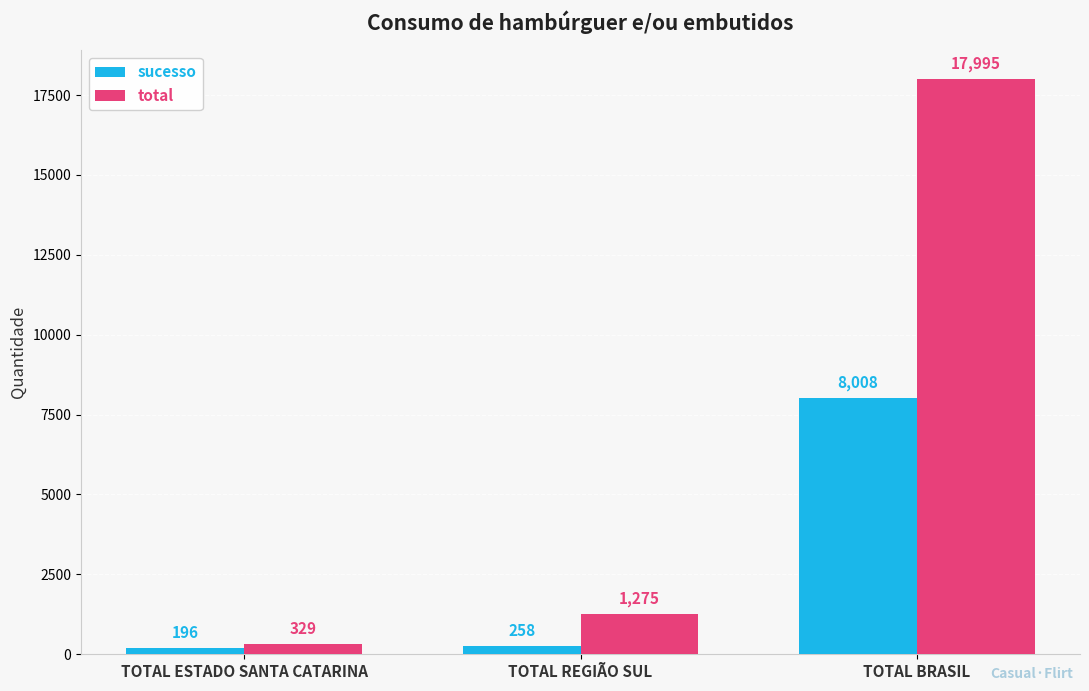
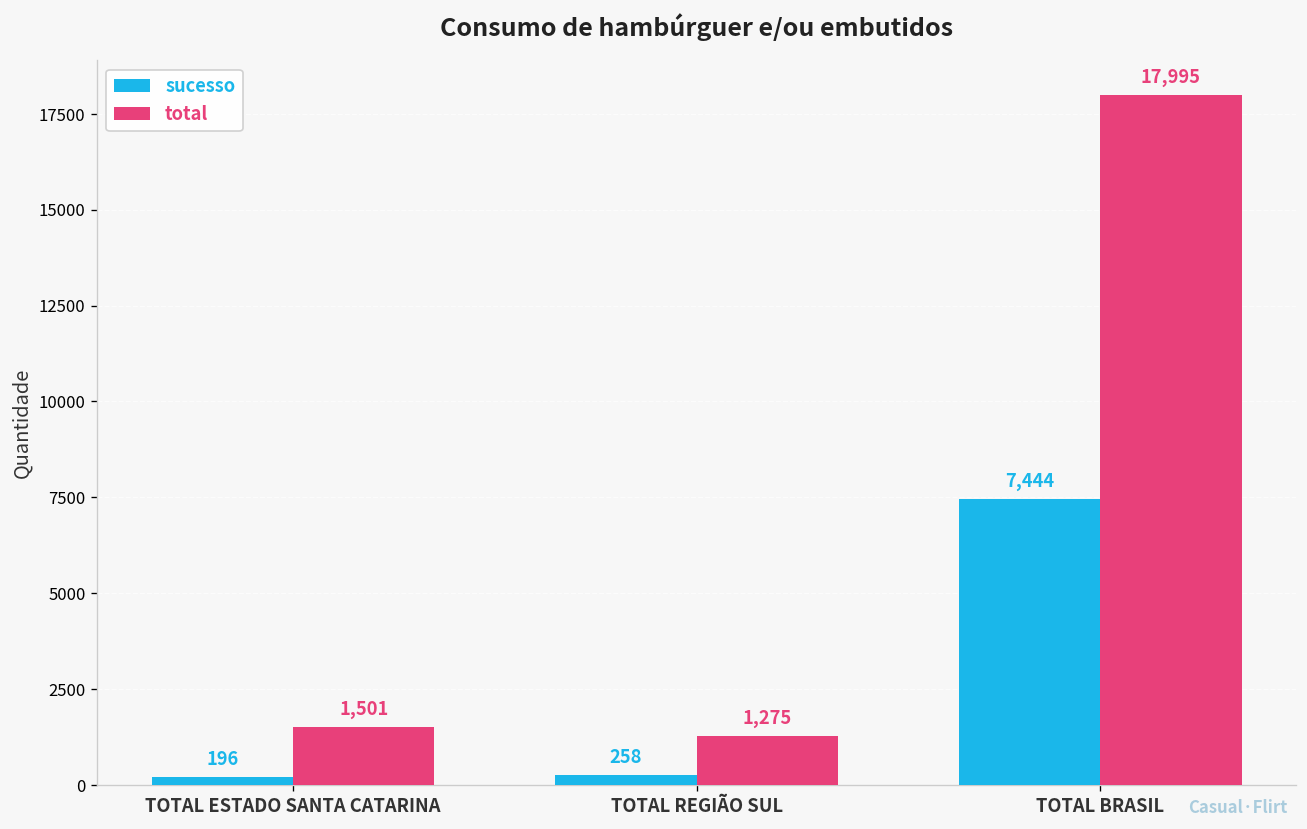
  {
    "sucesso": {
      "TOTAL ESTADO SANTA CATARINA": "196",
      "TOTAL REGIÃO SUL": "258",
-     "TOTAL BRASIL": "8,008"
+     "TOTAL BRASIL": "7,444"
    },
    "total": {
-     "TOTAL ESTADO SANTA CATARINA": "329",
+     "TOTAL ESTADO SANTA CATARINA": "1,501",
      "TOTAL REGIÃO SUL": "1,275",
      "TOTAL BRASIL": "17,995"
    }
  }
